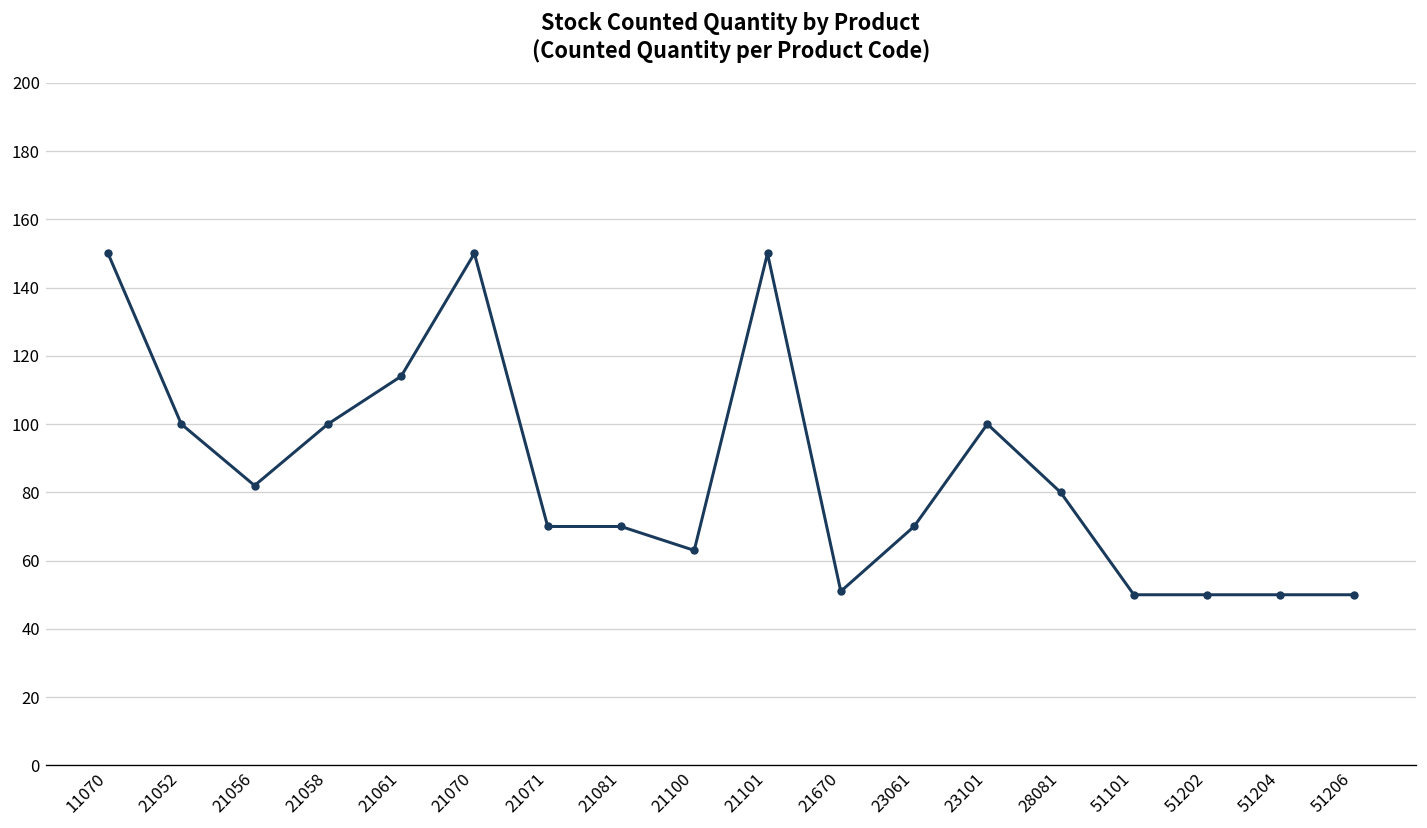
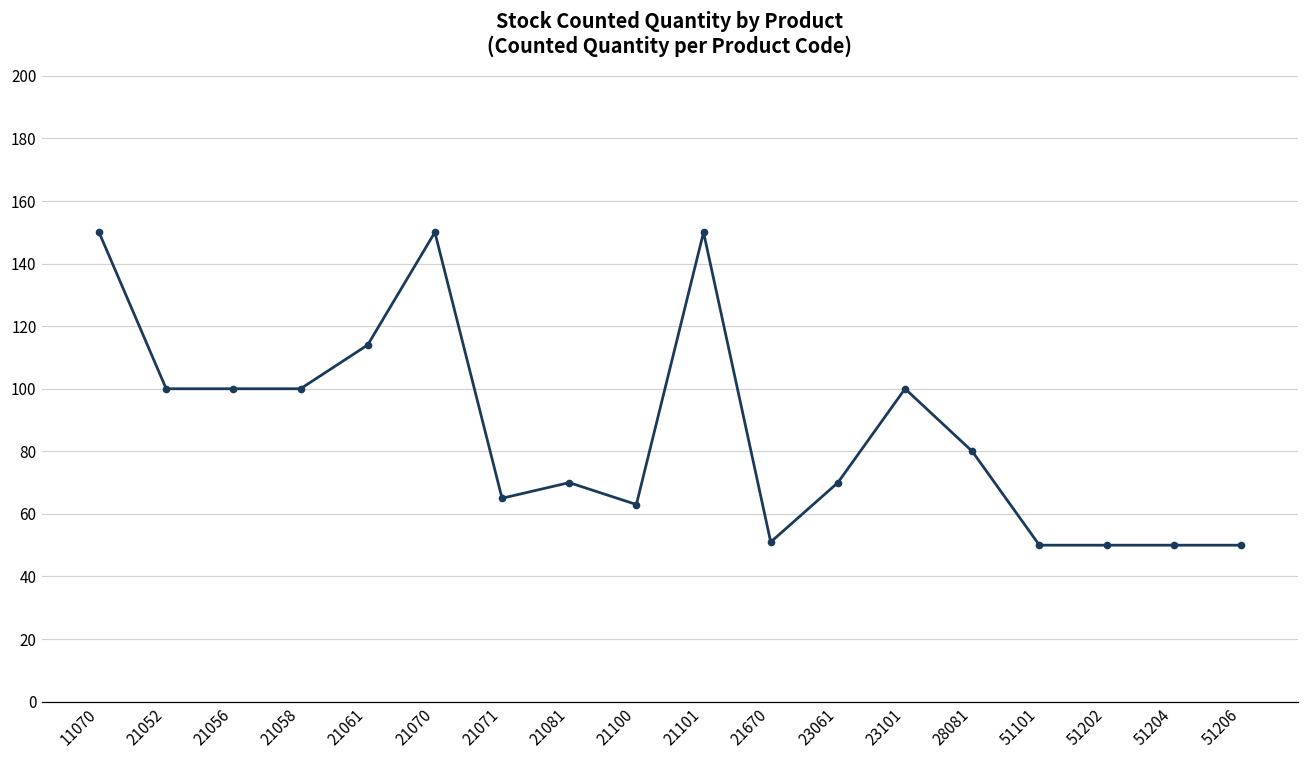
  {
    "11070": 150,
    "21052": 100,
-   "21056": 82,
+   "21056": 100,
    "21058": 100,
    "21061": 114,
    "21070": 150,
-   "21071": 70,
+   "21071": 65,
    "21081": 70,
    "21100": 63,
    "21101": 150,
    "21670": 51,
    "23061": 70,
    "23101": 100,
    "28081": 80,
    "51101": 50,
    "51202": 50,
    "51204": 50,
    "51206": 50
  }
